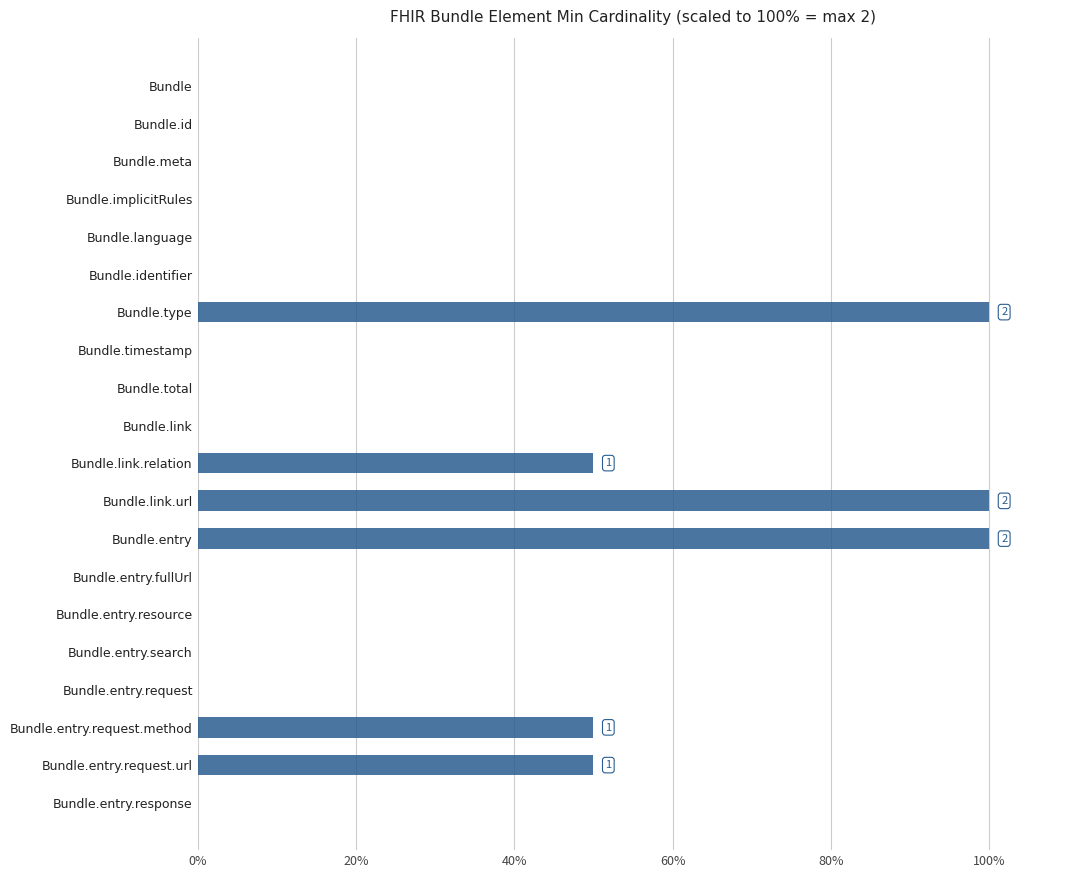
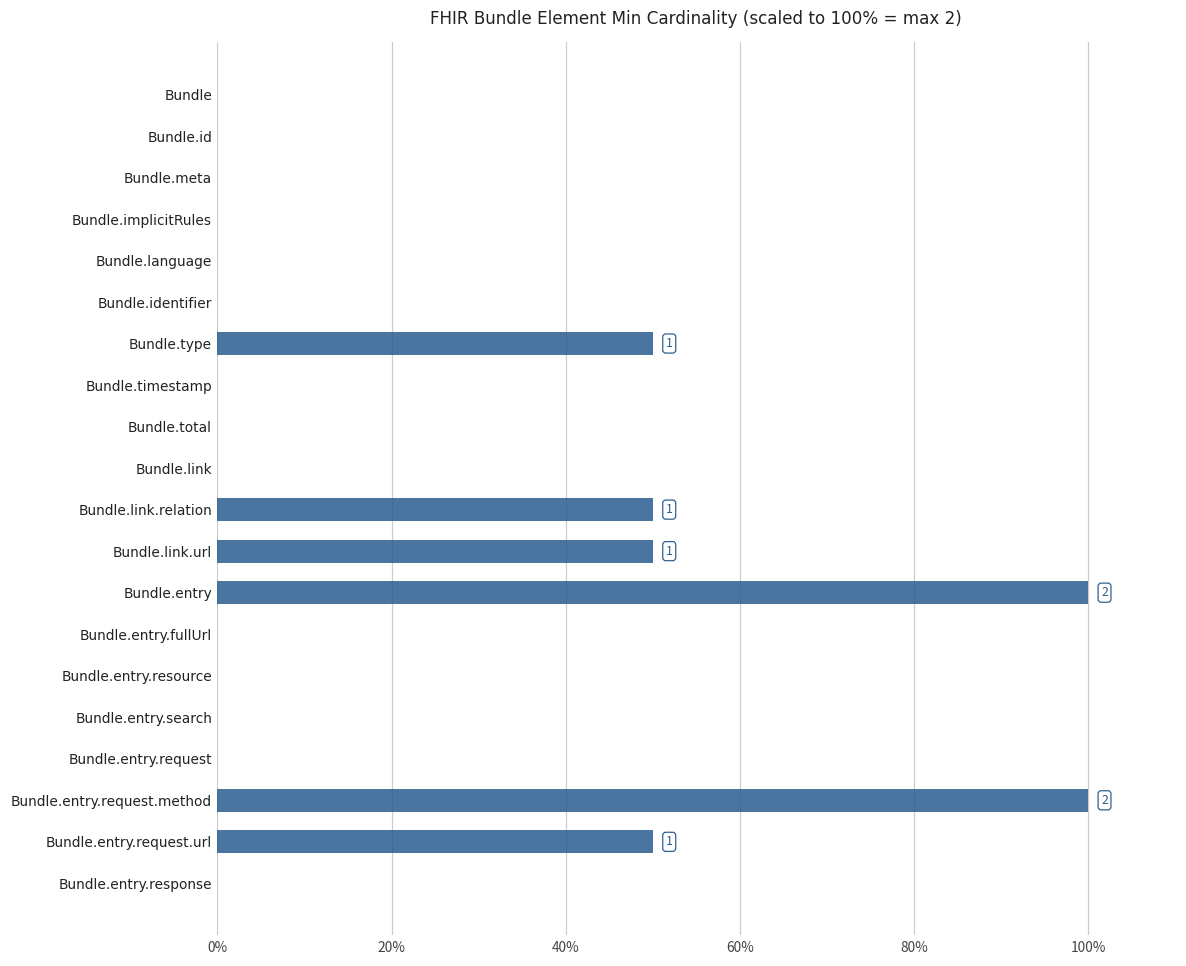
  {
-   "Bundle.type": 2,
-   "Bundle.link.url": 2,
-   "Bundle.entry.request.method": 1
+   "Bundle.type": 1,
+   "Bundle.link.url": 1,
+   "Bundle.entry.request.method": 2
  }
